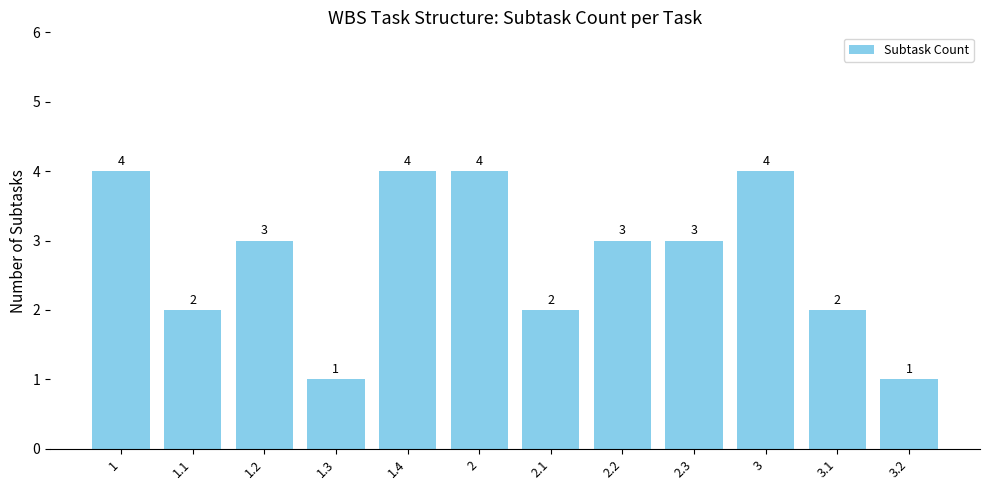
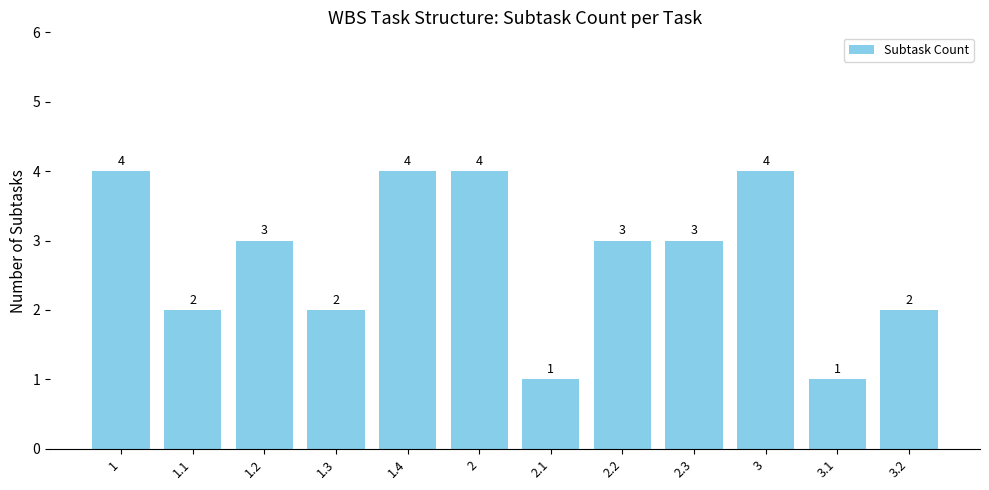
  {
    "1": 4,
    "1.1": 2,
    "1.2": 3,
-   "1.3": 1,
+   "1.3": 2,
    "1.4": 4,
    "2": 4,
-   "2.1": 2,
+   "2.1": 1,
    "2.2": 3,
    "2.3": 3,
    "3": 4,
-   "3.1": 2,
-   "3.2": 1
+   "3.1": 1,
+   "3.2": 2
  }
